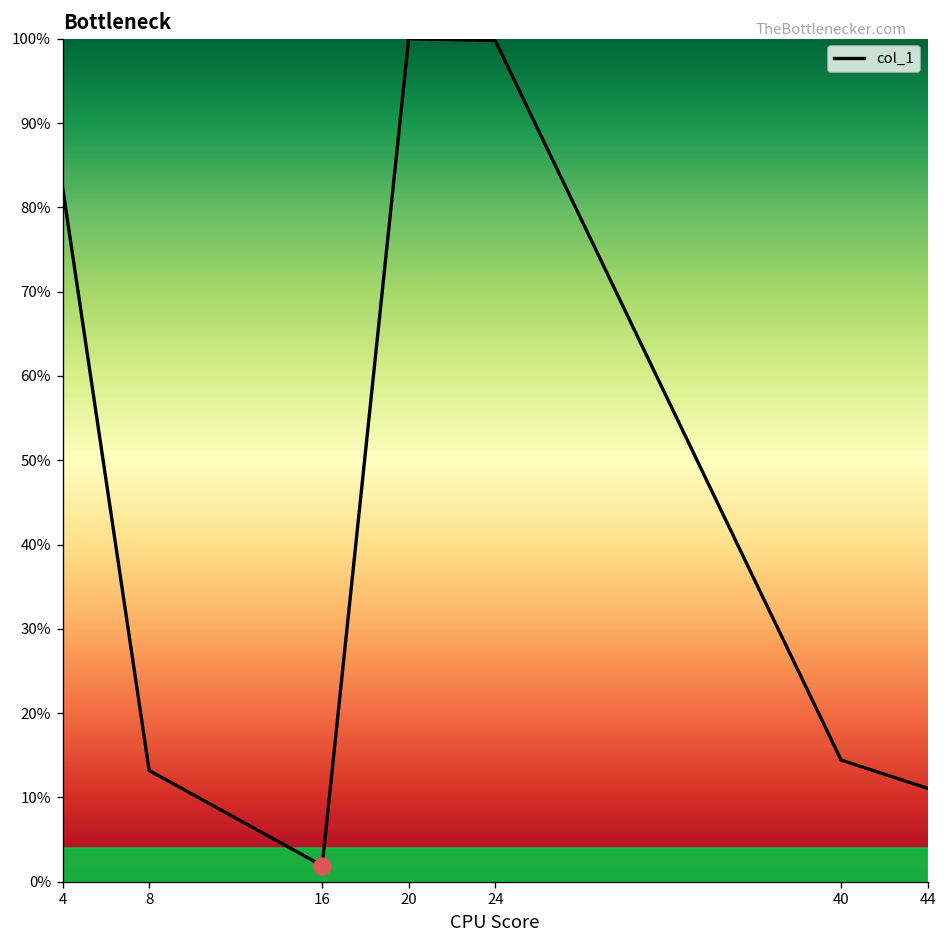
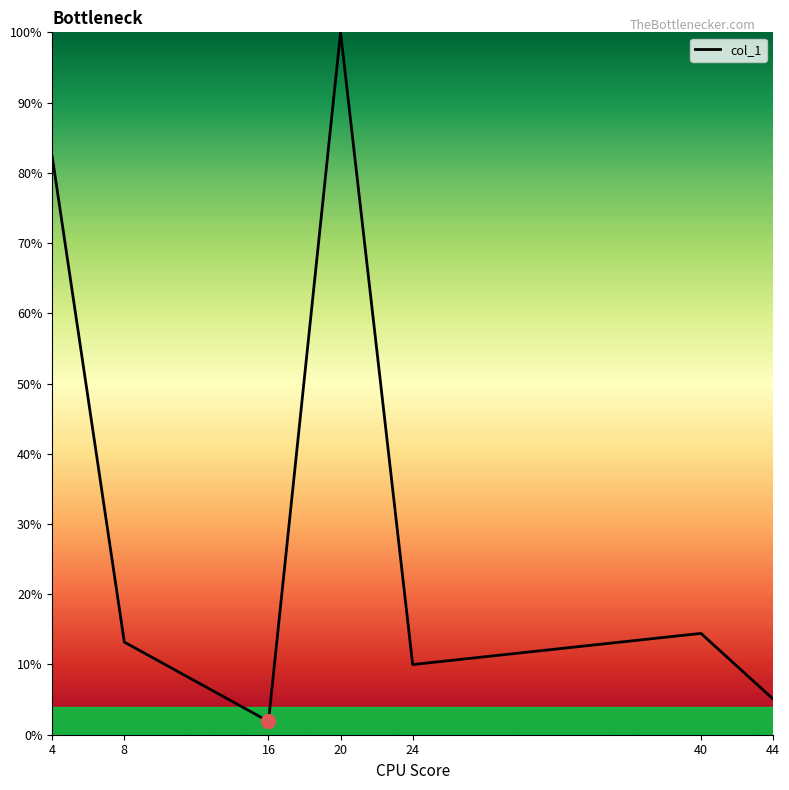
  {
    "col_1": {
      "4": "82%",
      "8": "13%",
      "20": "100%",
-     "24": "100%",
+     "24": "10%",
      "40": "14%",
-     "44": "11%"
+     "44": "5%"
    }
  }
